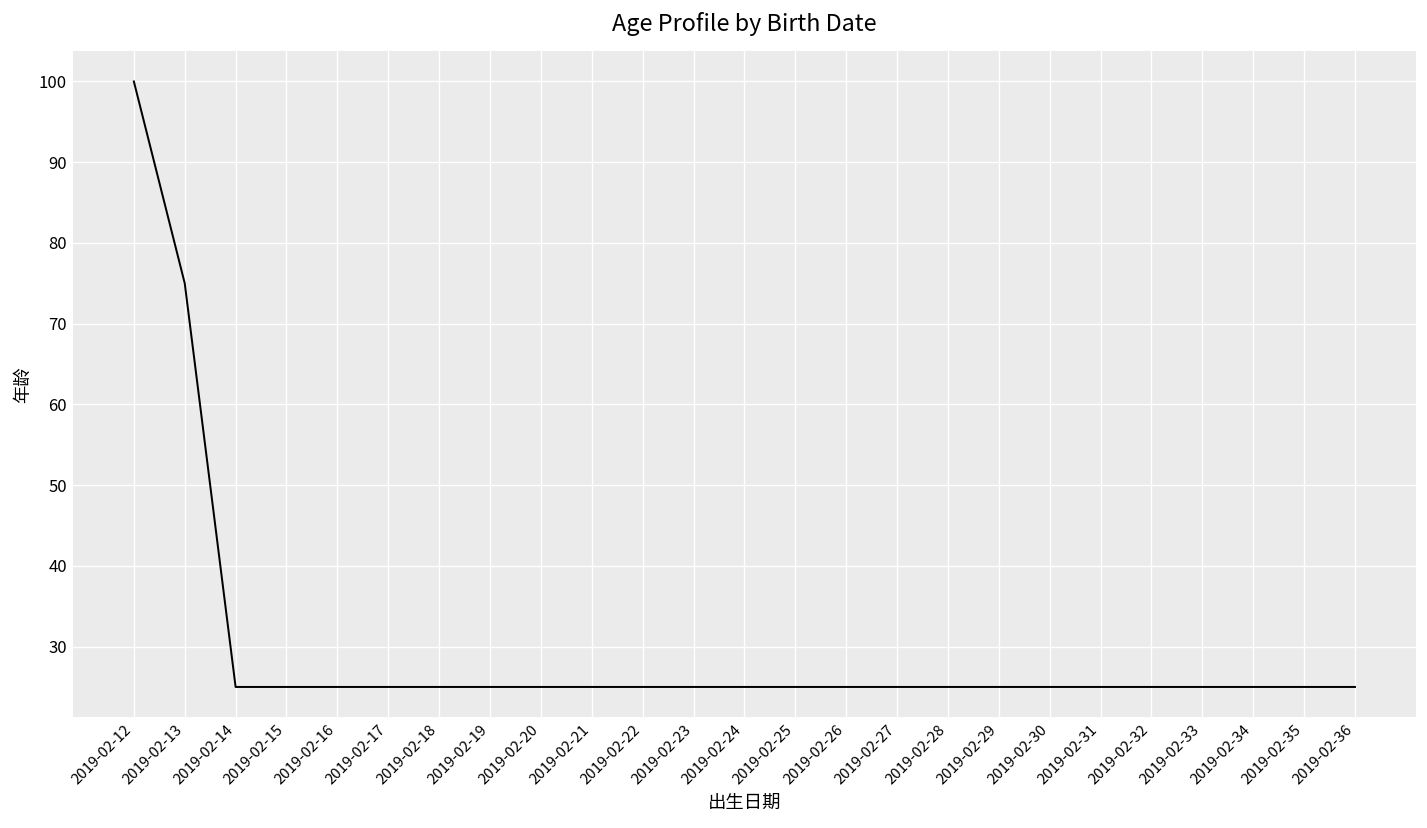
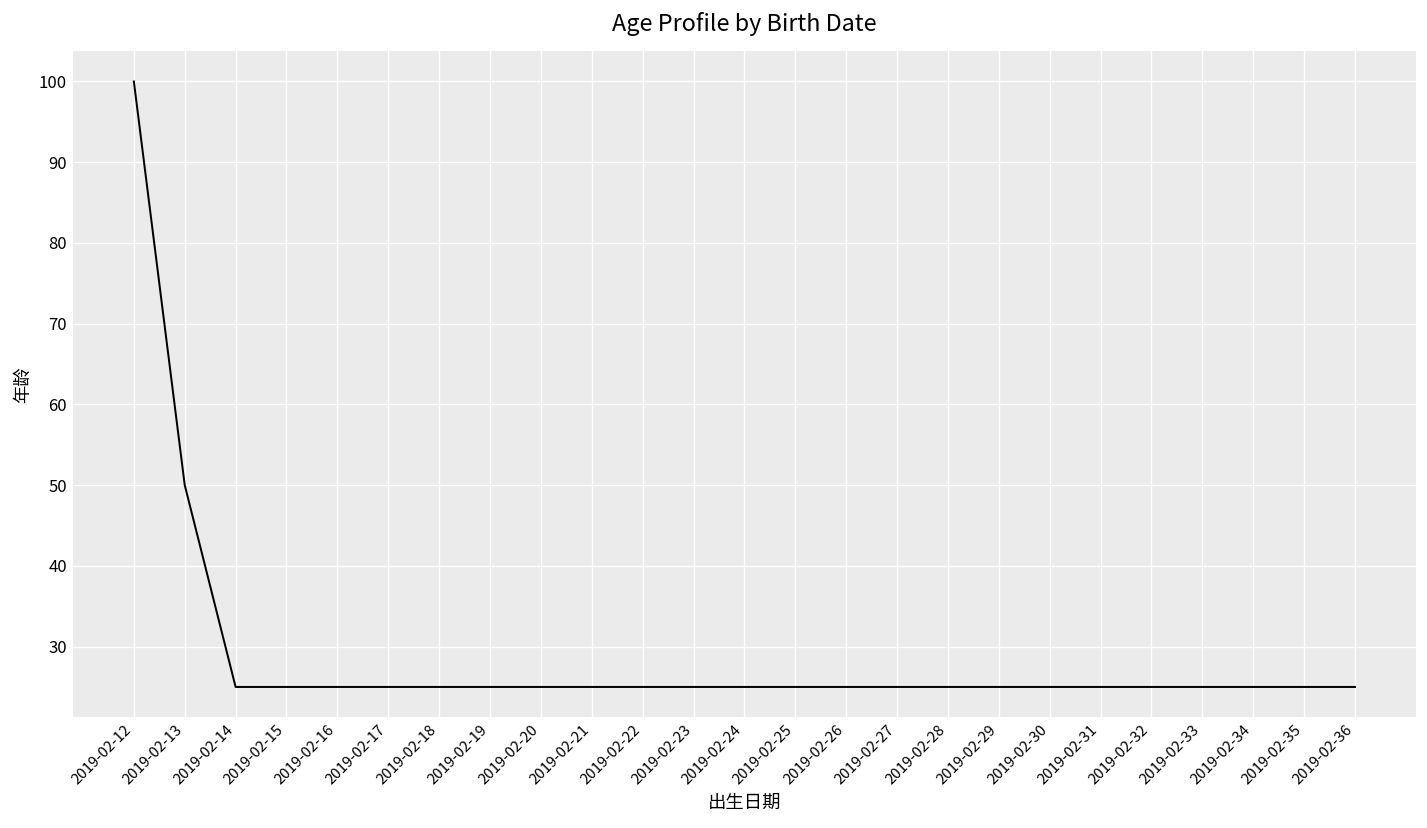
  {
    "2019-02-12": 100,
-   "2019-02-13": 75,
+   "2019-02-13": 50,
    "2019-02-14": 25,
    "2019-02-15": 25,
    "2019-02-16": 25,
    "2019-02-17": 25,
    "2019-02-18": 25,
    "2019-02-19": 25,
    "2019-02-20": 25,
    "2019-02-21": 25,
    "2019-02-22": 25,
    "2019-02-23": 25,
    "2019-02-24": 25,
    "2019-02-25": 25,
    "2019-02-26": 25,
    "2019-02-27": 25,
    "2019-02-28": 25,
    "2019-02-29": 25,
    "2019-02-30": 25,
    "2019-02-31": 25,
    "2019-02-32": 25,
    "2019-02-33": 25,
    "2019-02-34": 25,
    "2019-02-35": 25,
    "2019-02-36": 25
  }
